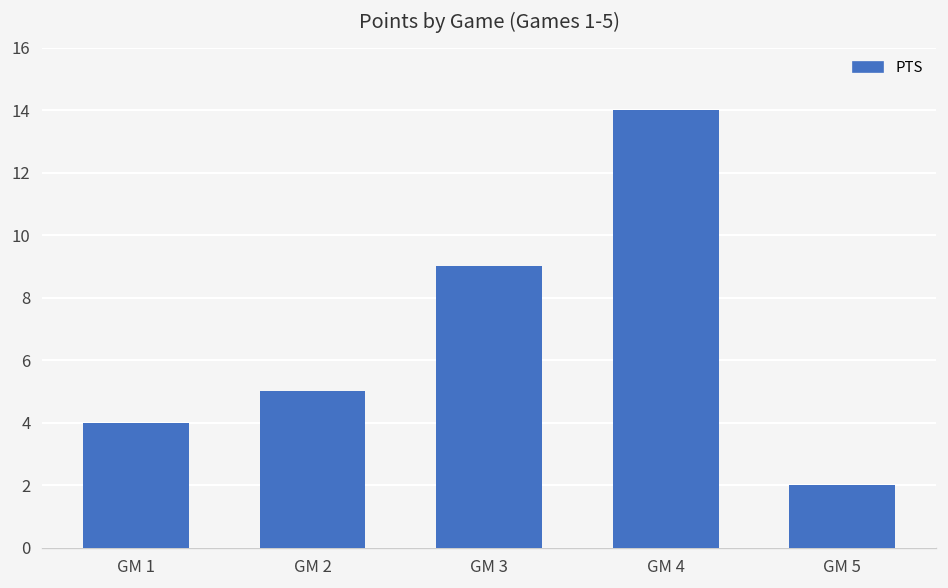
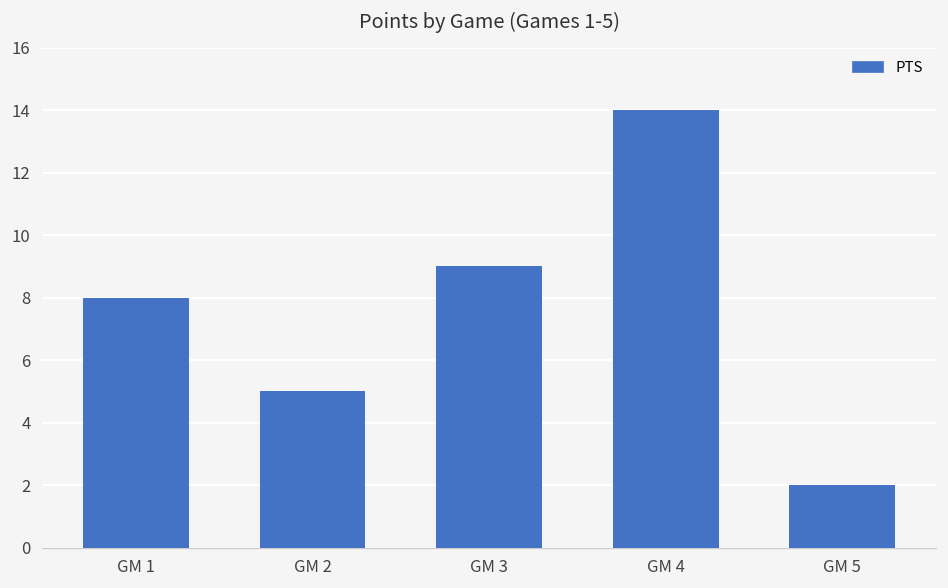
  {
-   "GM 1": 4,
+   "GM 1": 8,
    "GM 2": 5,
    "GM 3": 9,
    "GM 4": 14,
    "GM 5": 2
  }
